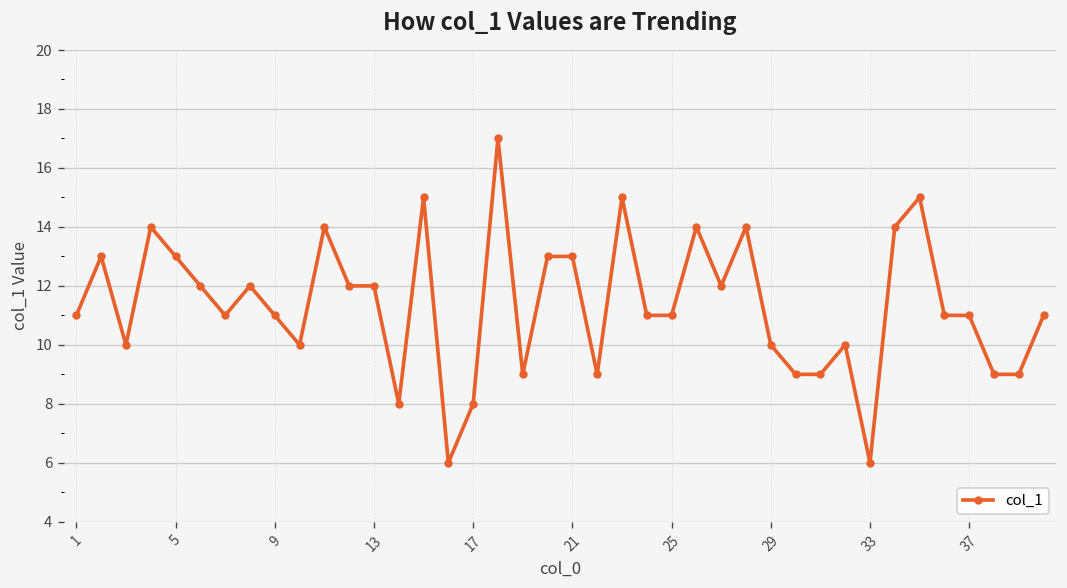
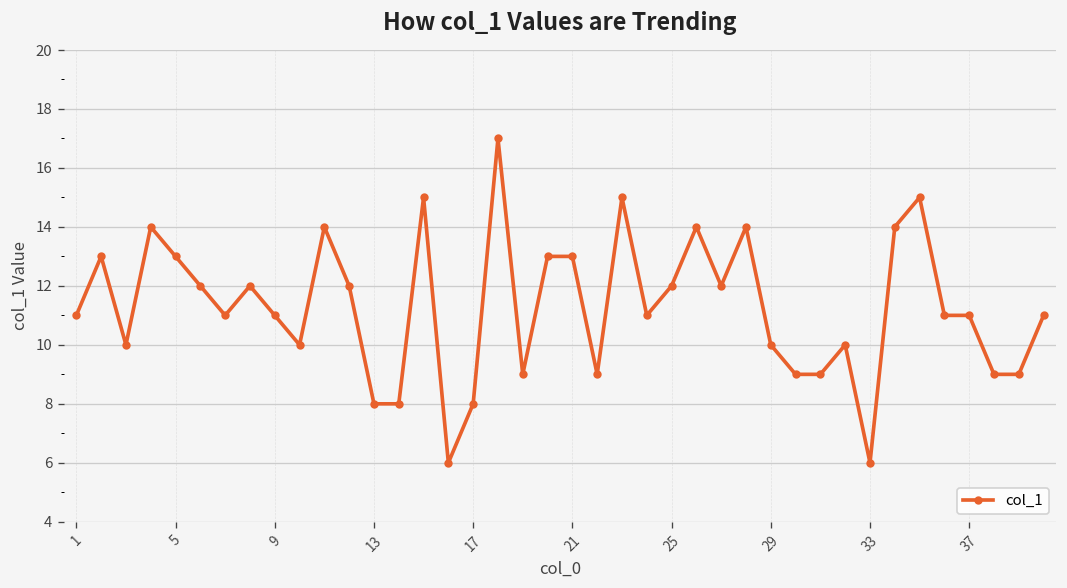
  {
    "1": 11,
    "5": 13,
    "9": 11,
-   "13": 12,
+   "13": 8,
    "17": 8,
    "21": 13,
-   "25": 11,
+   "25": 12,
    "29": 10,
    "33": 6,
    "37": 11
  }
